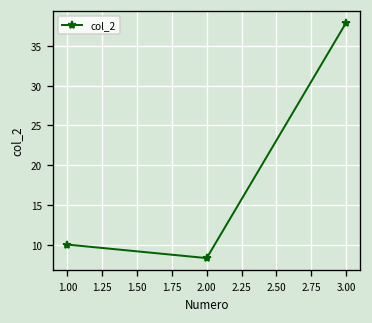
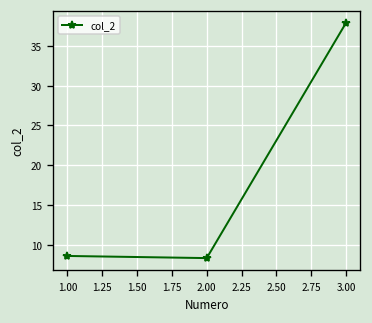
  {
-   "1.00": 10,
+   "1.00": 9,
    "2.00": 8,
    "3.00": 38
  }
